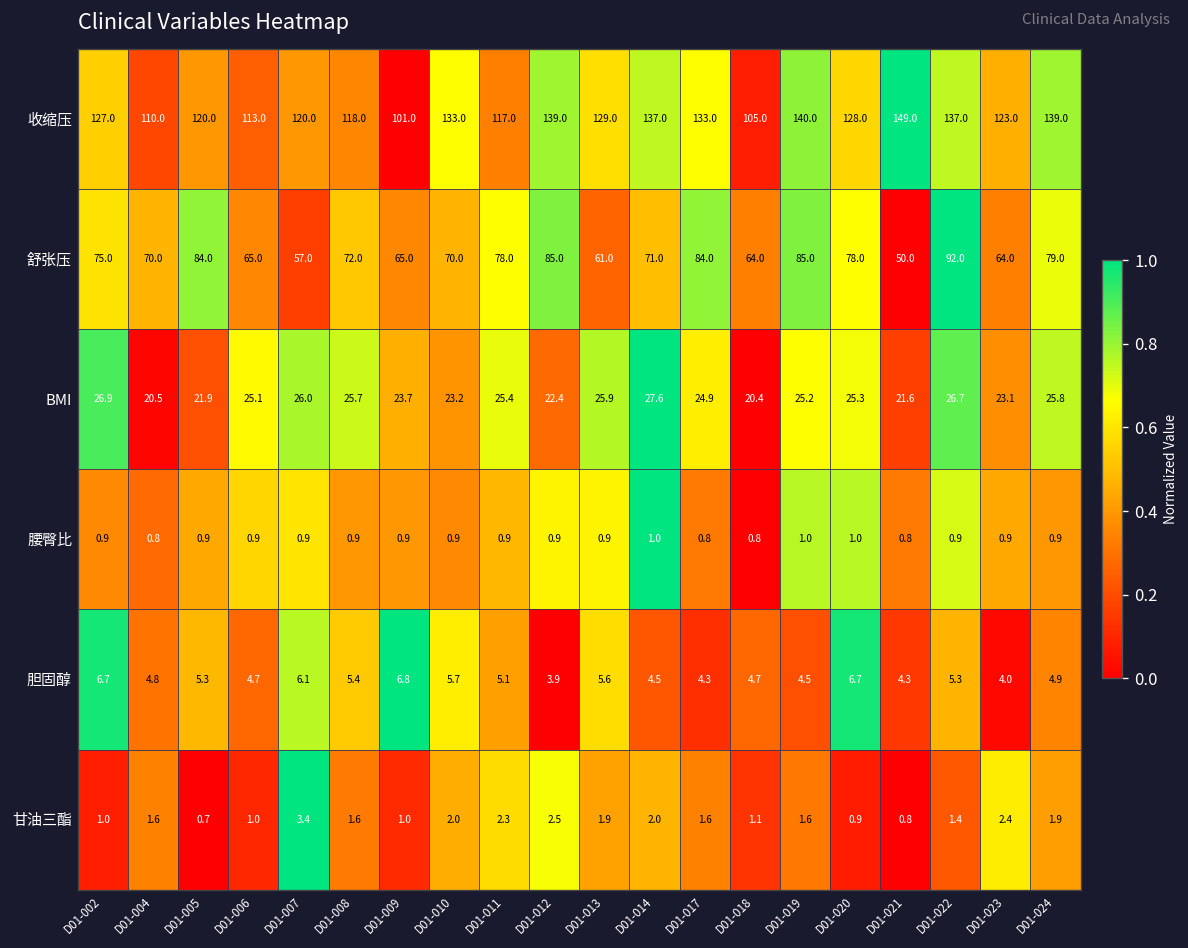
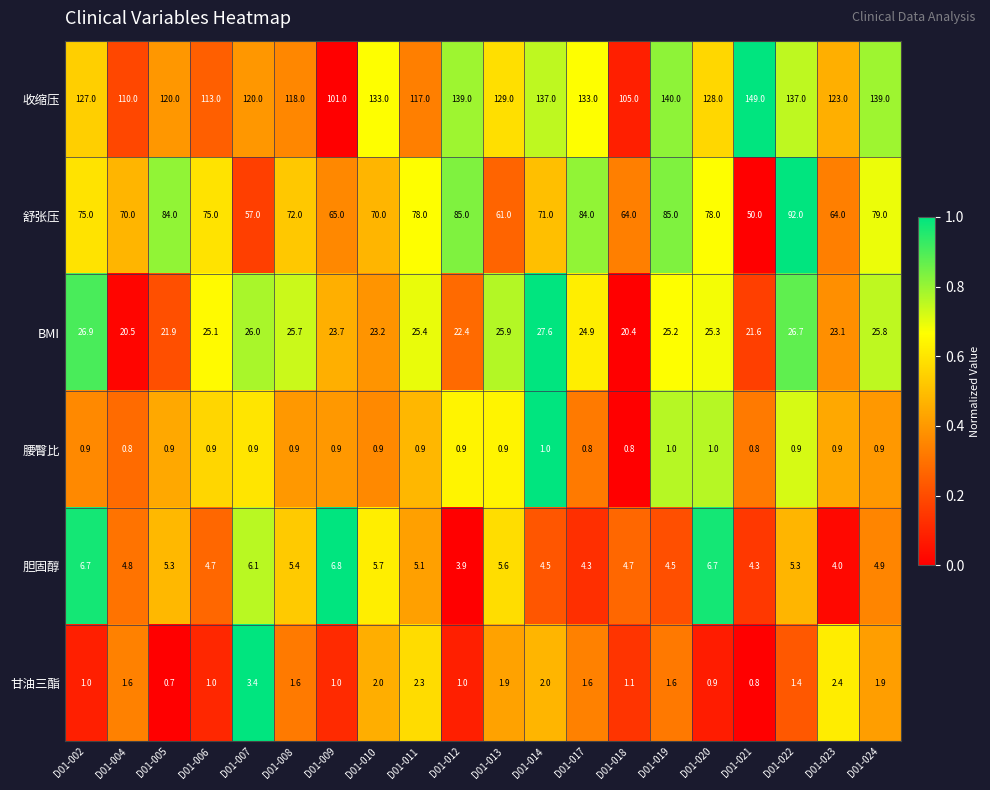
  {
    "收缩压": {
      "D01-002": 127.0,
      "D01-004": 110.0,
      "D01-005": 120.0,
      "D01-006": 113.0,
      "D01-007": 120.0,
      "D01-008": 118.0,
      "D01-009": 101.0,
      "D01-010": 133.0,
      "D01-011": 117.0,
      "D01-012": 139.0,
      "D01-013": 129.0,
      "D01-014": 137.0,
      "D01-017": 133.0,
      "D01-018": 105.0,
      "D01-019": 140.0,
      "D01-020": 128.0,
      "D01-021": 149.0,
      "D01-022": 137.0,
      "D01-023": 123.0,
      "D01-024": 139.0
    },
    "舒张压": {
      "D01-002": 75.0,
      "D01-004": 70.0,
      "D01-005": 84.0,
-     "D01-006": 65.0,
+     "D01-006": 75.0,
      "D01-007": 57.0,
      "D01-008": 72.0,
      "D01-009": 65.0,
      "D01-010": 70.0,
      "D01-011": 78.0,
      "D01-012": 85.0,
      "D01-013": 61.0,
      "D01-014": 71.0,
      "D01-017": 84.0,
      "D01-018": 64.0,
      "D01-019": 85.0,
      "D01-020": 78.0,
      "D01-021": 50.0,
      "D01-022": 92.0,
      "D01-023": 64.0,
      "D01-024": 79.0
    },
    "BMI": {
      "D01-002": 26.9,
      "D01-004": 20.5,
      "D01-005": 21.9,
      "D01-006": 25.1,
      "D01-007": 26.0,
      "D01-008": 25.7,
      "D01-009": 23.7,
      "D01-010": 23.2,
      "D01-011": 25.4,
      "D01-012": 22.4,
      "D01-013": 25.9,
      "D01-014": 27.6,
      "D01-017": 24.9,
      "D01-018": 20.4,
      "D01-019": 25.2,
      "D01-020": 25.3,
      "D01-021": 21.6,
      "D01-022": 26.7,
      "D01-023": 23.1,
      "D01-024": 25.8
    },
    "腰臀比": {
      "D01-002": 0.9,
      "D01-004": 0.8,
      "D01-005": 0.9,
      "D01-006": 0.9,
      "D01-007": 0.9,
      "D01-008": 0.9,
      "D01-009": 0.9,
      "D01-010": 0.9,
      "D01-011": 0.9,
      "D01-012": 0.9,
      "D01-013": 0.9,
      "D01-014": 1.0,
      "D01-017": 0.8,
      "D01-018": 0.8,
      "D01-019": 1.0,
      "D01-020": 1.0,
      "D01-021": 0.8,
      "D01-022": 0.9,
      "D01-023": 0.9,
      "D01-024": 0.9
    },
    "胆固醇": {
      "D01-002": 6.7,
      "D01-004": 4.8,
      "D01-005": 5.3,
      "D01-006": 4.7,
      "D01-007": 6.1,
      "D01-008": 5.4,
      "D01-009": 6.8,
      "D01-010": 5.7,
      "D01-011": 5.1,
      "D01-012": 3.9,
      "D01-013": 5.6,
      "D01-014": 4.5,
      "D01-017": 4.3,
      "D01-018": 4.7,
      "D01-019": 4.5,
      "D01-020": 6.7,
      "D01-021": 4.3,
      "D01-022": 5.3,
      "D01-023": 4.0,
      "D01-024": 4.9
    },
    "甘油三酯": {
      "D01-002": 1.0,
      "D01-004": 1.6,
      "D01-005": 0.7,
      "D01-006": 1.0,
      "D01-007": 3.4,
      "D01-008": 1.6,
      "D01-009": 1.0,
      "D01-010": 2.0,
      "D01-011": 2.3,
-     "D01-012": 2.5,
+     "D01-012": 1.0,
      "D01-013": 1.9,
      "D01-014": 2.0,
      "D01-017": 1.6,
      "D01-018": 1.1,
      "D01-019": 1.6,
      "D01-020": 0.9,
      "D01-021": 0.8,
      "D01-022": 1.4,
      "D01-023": 2.4,
      "D01-024": 1.9
    }
  }
